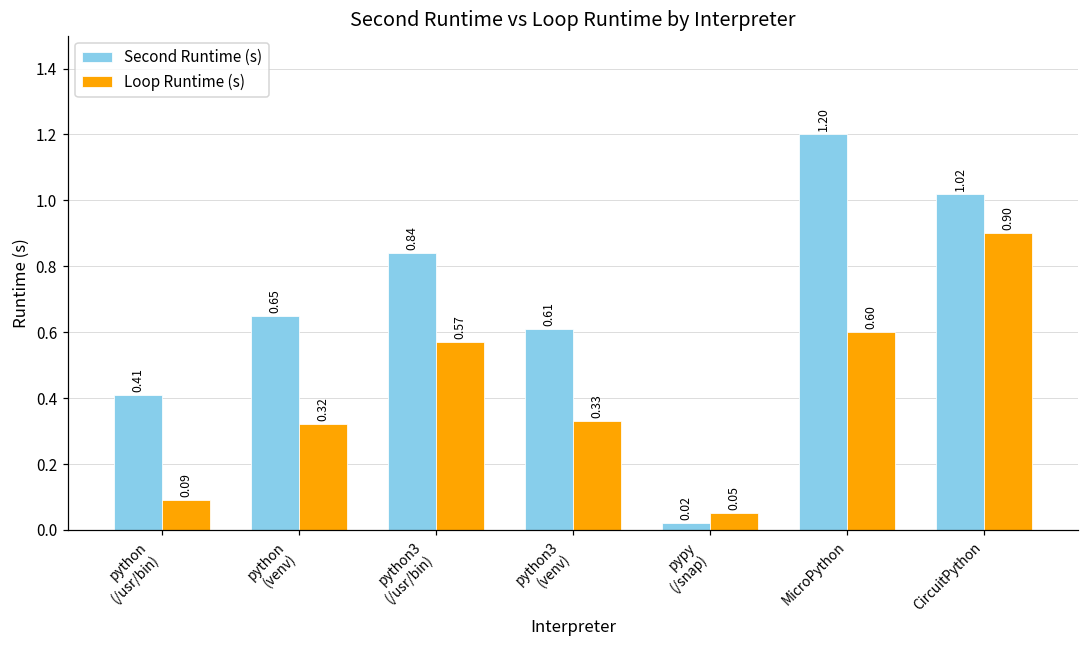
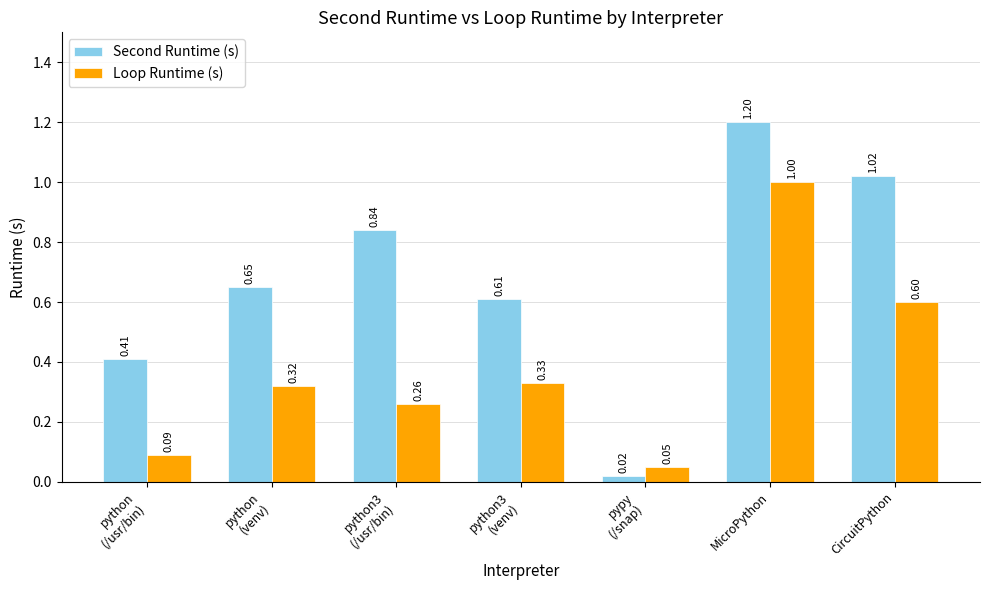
  {
    "Second Runtime (s)": {
      "python (/usr/bin)": 0.41,
      "python (venv)": 0.65,
      "python3 (/usr/bin)": 0.84,
      "python3 (venv)": 0.61,
      "pypy (/snap)": 0.02,
      "MicroPython": 1.20,
      "CircuitPython": 1.02
    },
    "Loop Runtime (s)": {
      "python (/usr/bin)": 0.09,
      "python (venv)": 0.32,
-     "python3 (/usr/bin)": 0.57,
+     "python3 (/usr/bin)": 0.26,
      "python3 (venv)": 0.33,
      "pypy (/snap)": 0.05,
-     "MicroPython": 0.60,
-     "CircuitPython": 0.90
+     "MicroPython": 1.00,
+     "CircuitPython": 0.60
    }
  }
